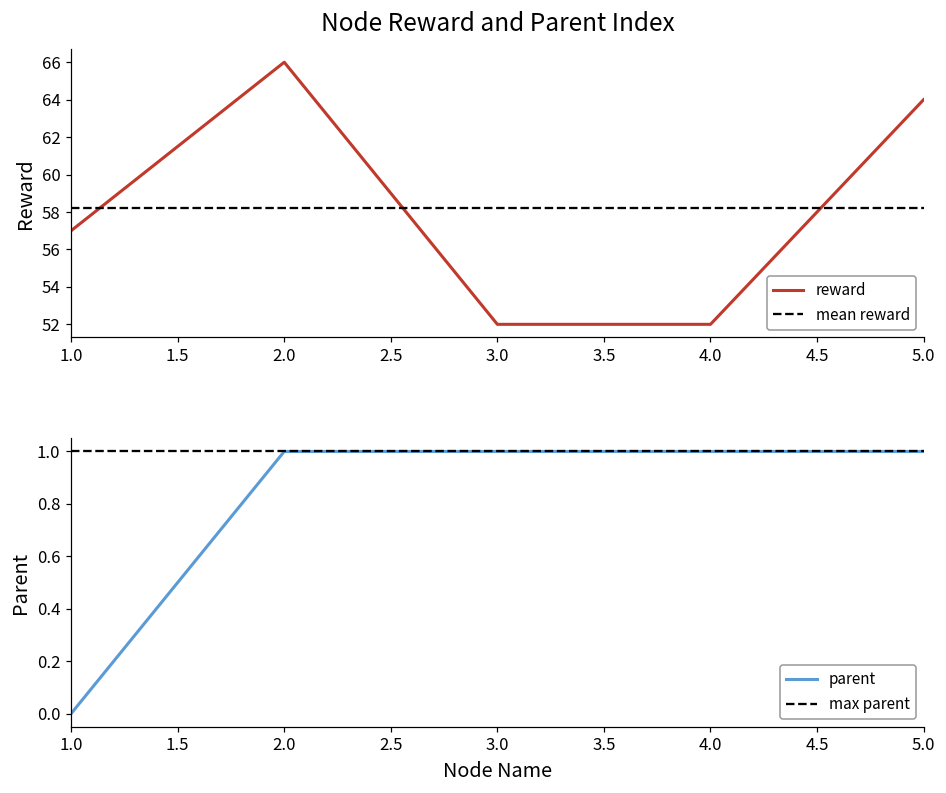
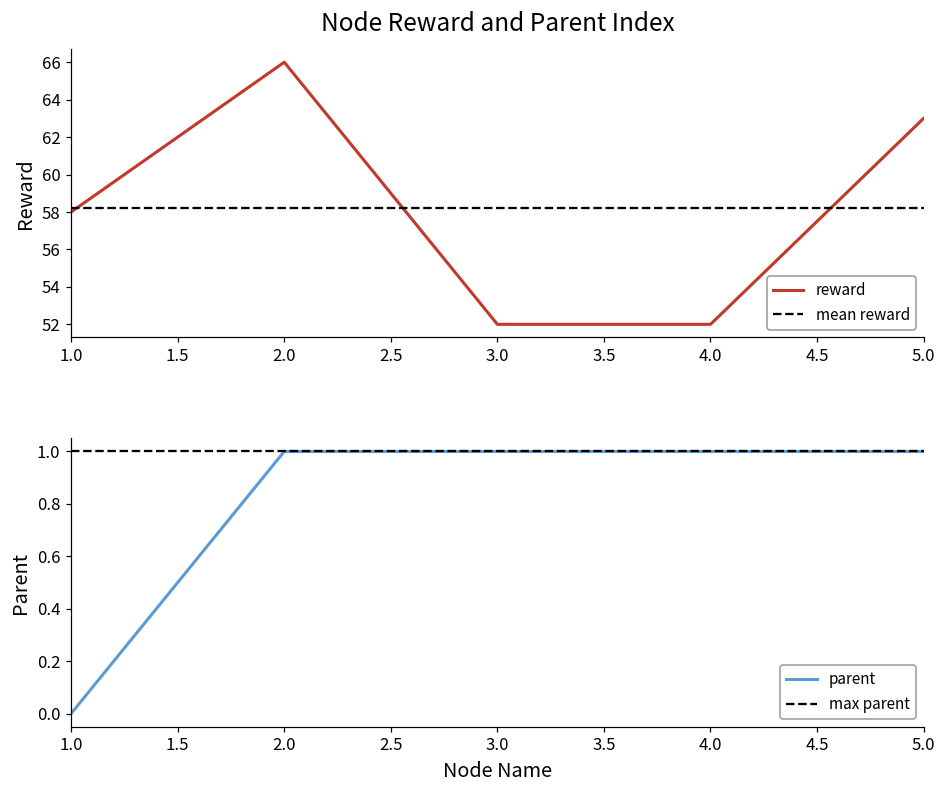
  {
    "Node Reward and Parent Index": {
-     "1.0": 57,
+     "1.0": 58,
      "2.0": 66,
      "3.0": 52,
      "4.0": 52,
-     "5.0": 64
+     "5.0": 63
    }
  }
